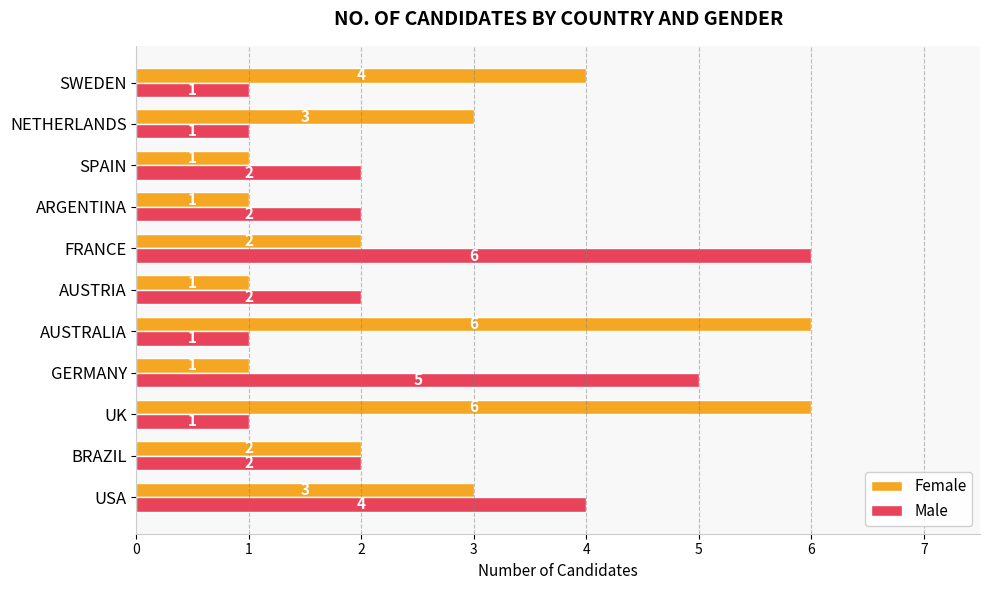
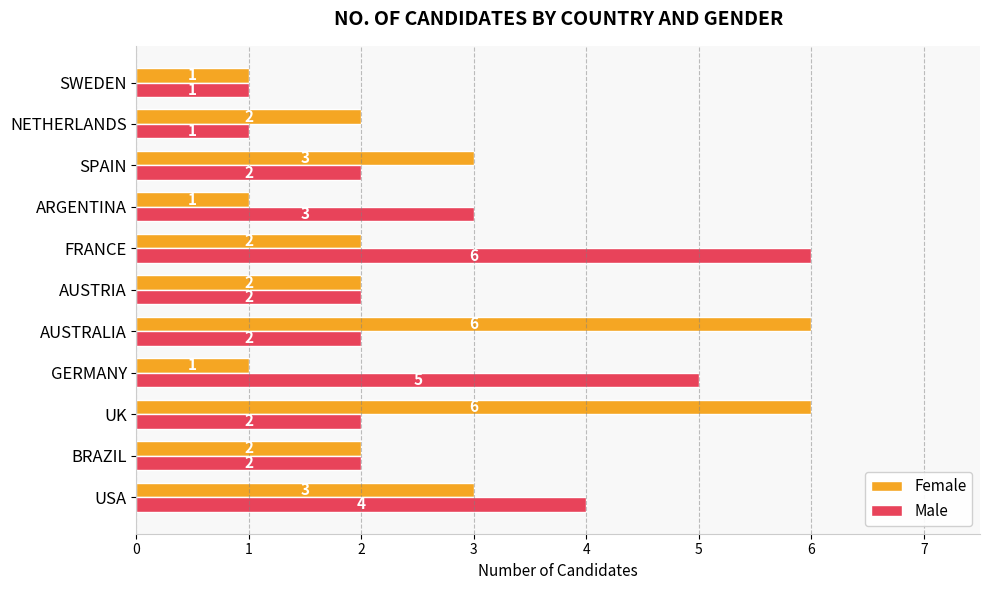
  {
    "Female": {
-     "SWEDEN": 4,
-     "NETHERLANDS": 3,
-     "SPAIN": 1,
+     "SWEDEN": 1,
+     "NETHERLANDS": 2,
+     "SPAIN": 3,
      "ARGENTINA": 1,
      "FRANCE": 2,
-     "AUSTRIA": 1,
+     "AUSTRIA": 2,
      "AUSTRALIA": 6,
      "GERMANY": 1,
      "UK": 6,
      "BRAZIL": 2,
      "USA": 3
    },
    "Male": {
      "SWEDEN": 1,
      "NETHERLANDS": 1,
      "SPAIN": 2,
-     "ARGENTINA": 2,
+     "ARGENTINA": 3,
      "FRANCE": 6,
      "AUSTRIA": 2,
-     "AUSTRALIA": 1,
+     "AUSTRALIA": 2,
      "GERMANY": 5,
-     "UK": 1,
+     "UK": 2,
      "BRAZIL": 2,
      "USA": 4
    }
  }
